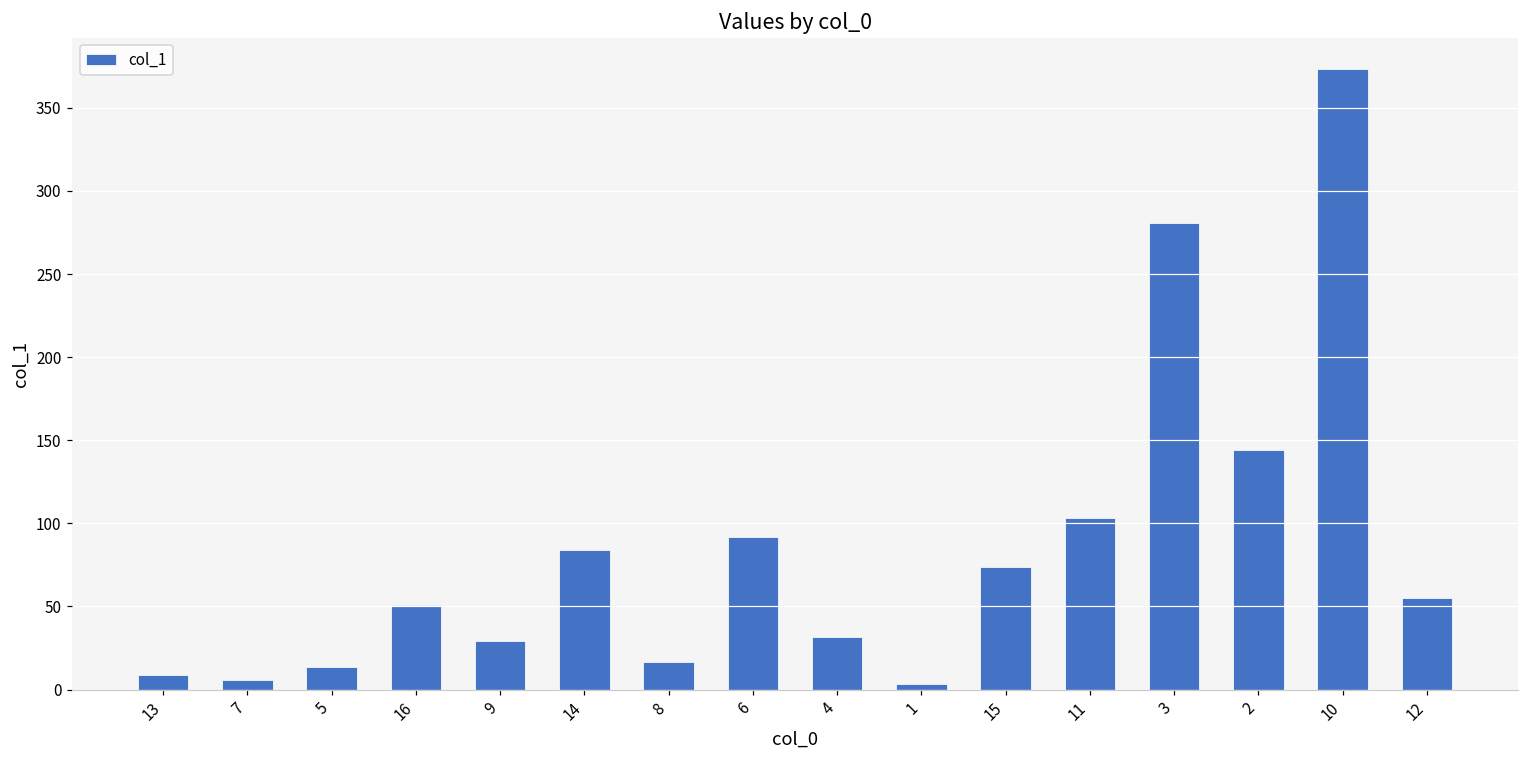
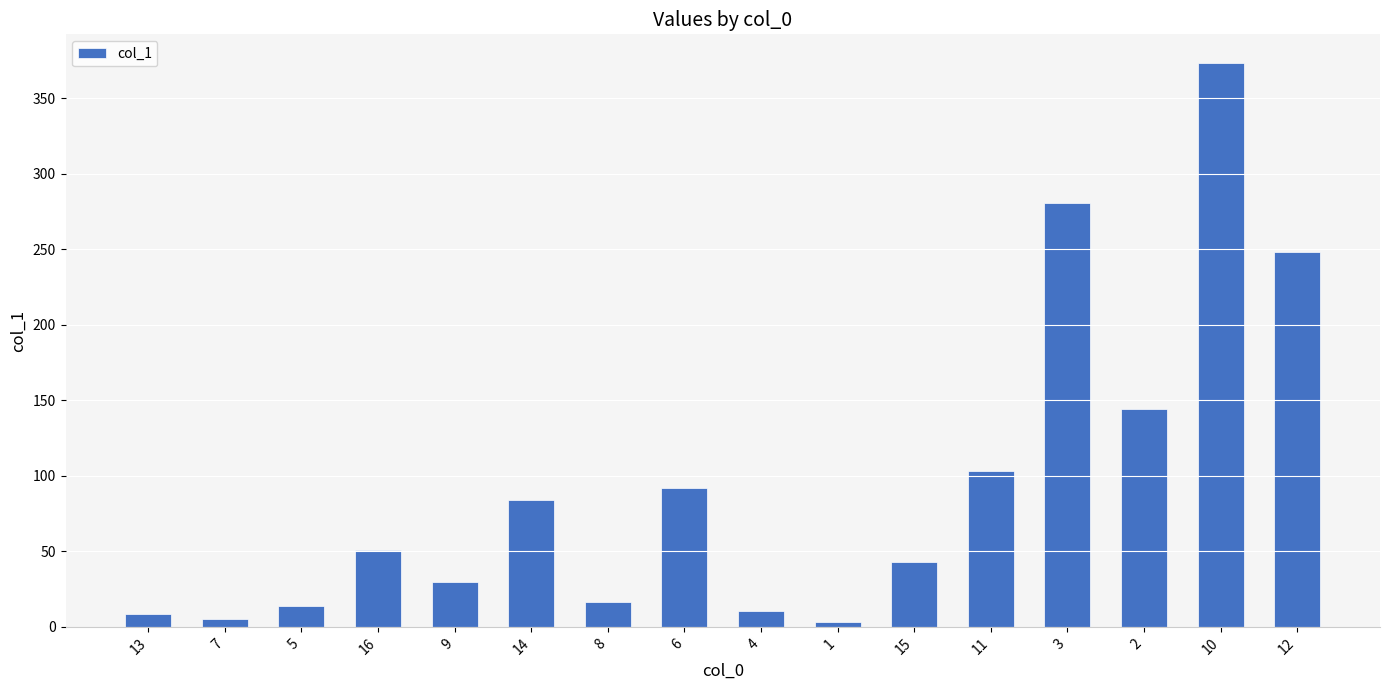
  {
    "13": 9,
    "7": 6,
    "5": 14,
    "16": 51,
    "9": 30,
    "14": 84,
    "8": 17,
    "6": 92,
-   "4": 32,
+   "4": 11,
    "1": 3,
-   "15": 74,
+   "15": 43,
    "11": 103,
    "3": 281,
    "2": 144,
    "10": 374,
-   "12": 55
+   "12": 248
  }
